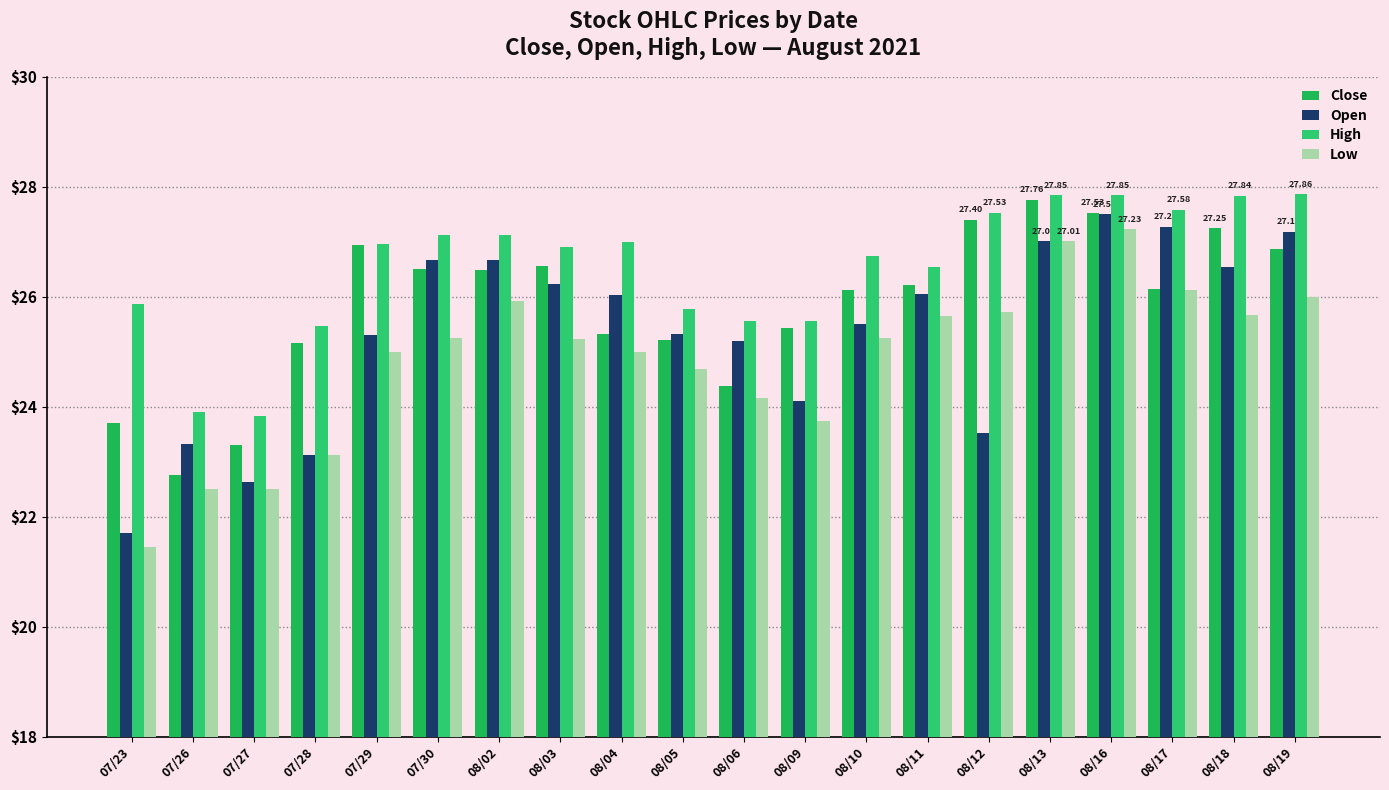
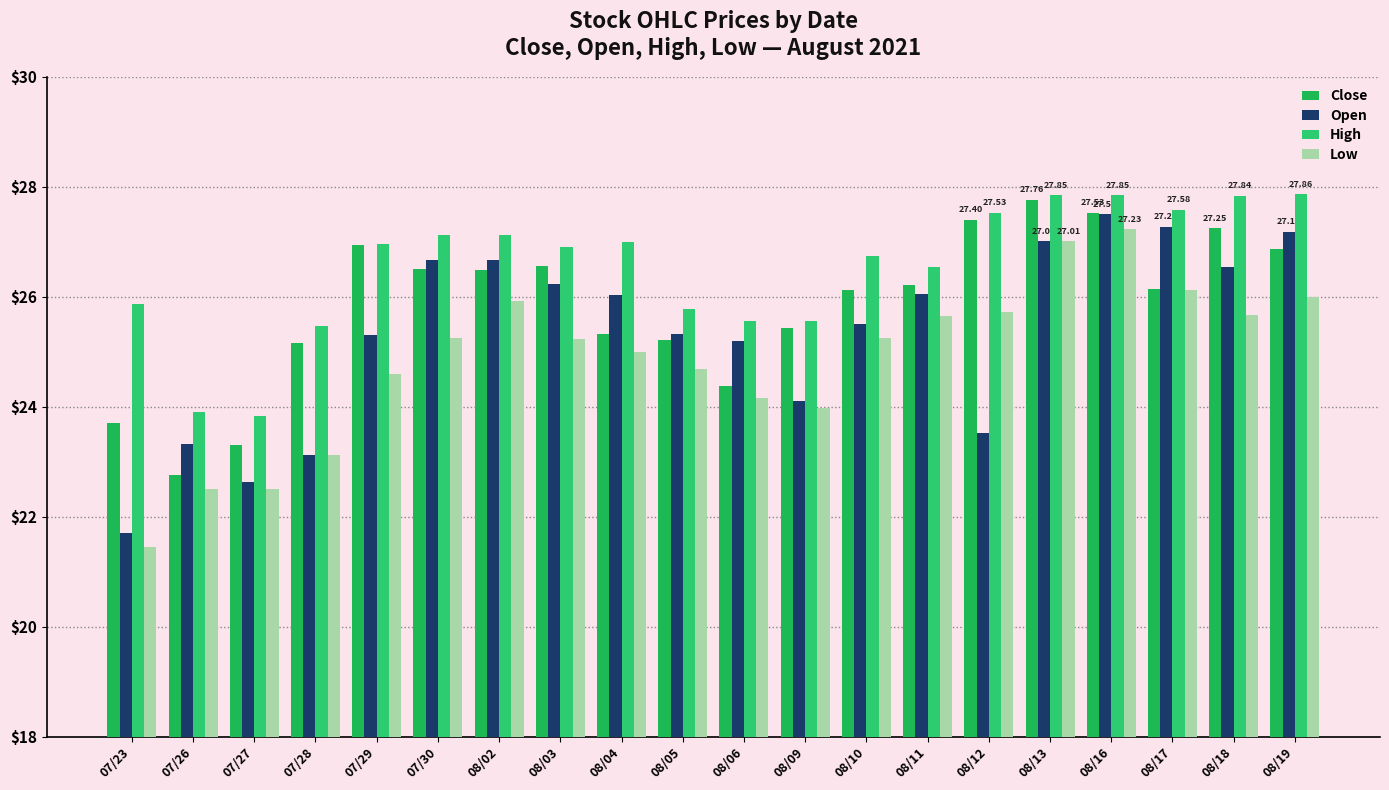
  {
    "Open": {
      "08/13": "27.01",
      "08/17": "27.27",
      "08/19": "27.18"
    },
    "Low": {
      "07/23": "$21.5",
      "07/26": "$22.5",
      "07/27": "$22.5",
      "07/28": "$23.1",
-     "07/29": "$25.0",
+     "07/29": "$24.6",
      "07/30": "$25.3",
      "08/02": "$25.9",
      "08/03": "$25.2",
      "08/04": "$25.0",
      "08/05": "$24.7",
      "08/06": "$24.2",
-     "08/09": "$23.8",
+     "08/09": "$24.0",
      "08/10": "$25.3",
      "08/11": "$25.7",
      "08/12": "$25.7",
      "08/17": "$26.1",
      "08/18": "$25.7",
      "08/19": "$26.0"
    }
  }
